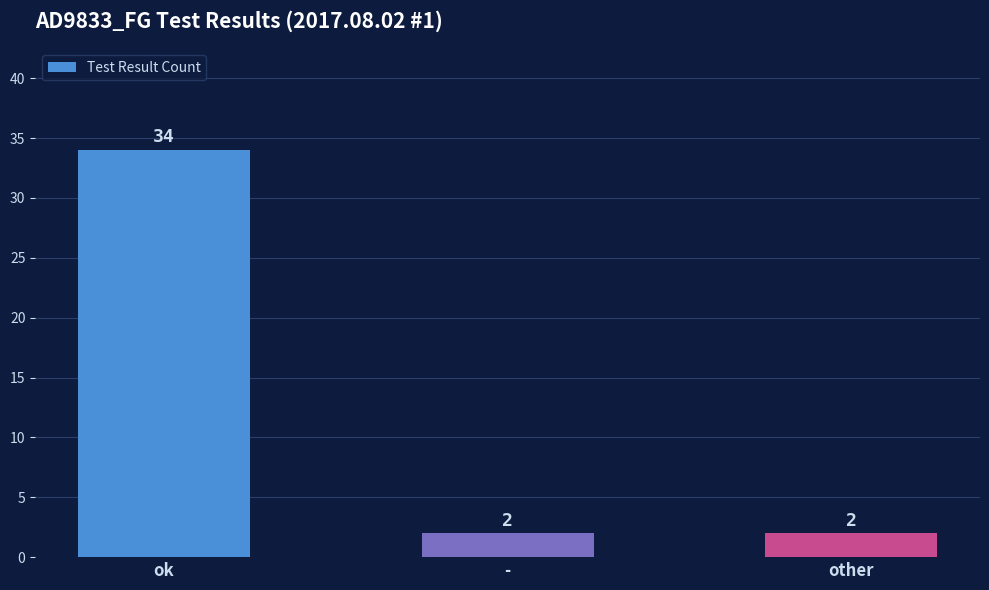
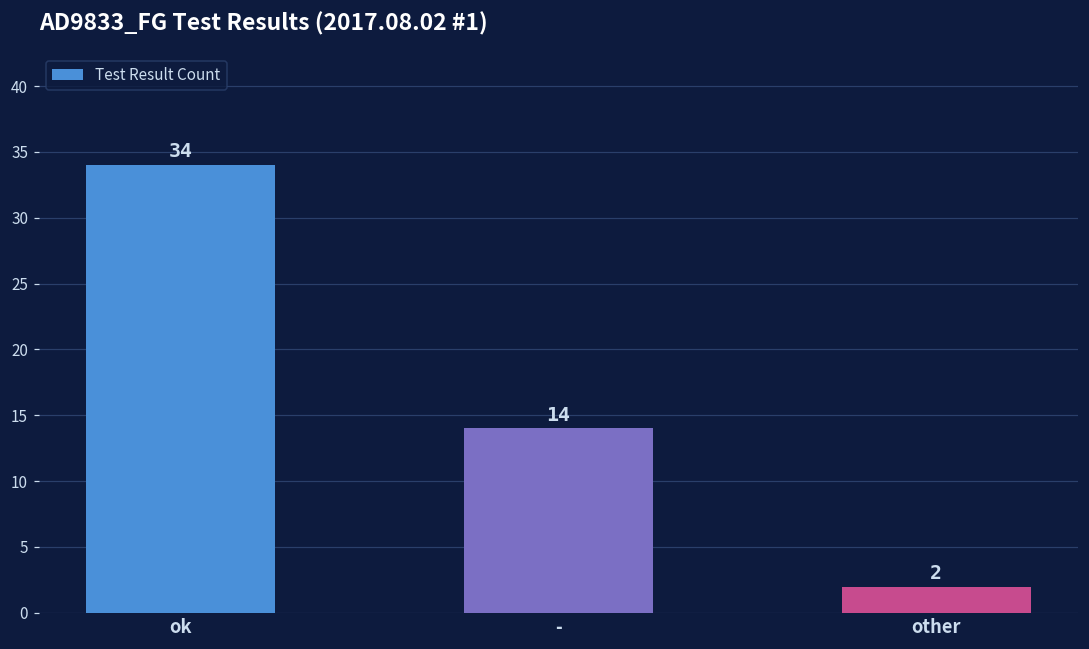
  {
    "ok": 34,
-   "-": 2,
+   "-": 14,
    "other": 2
  }
